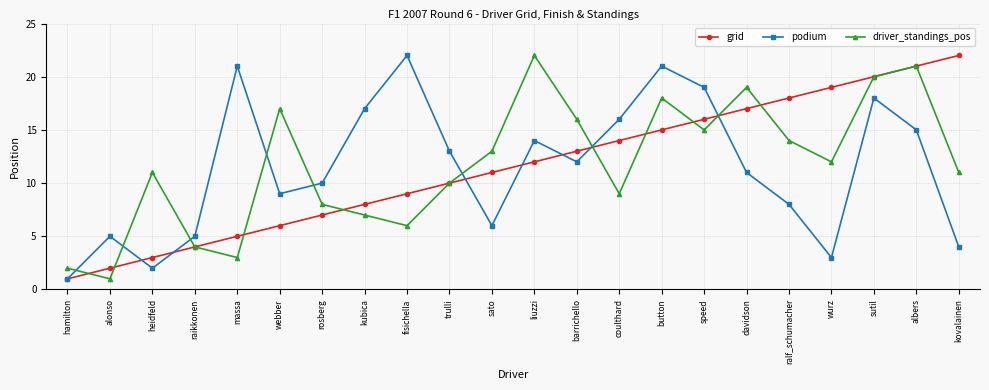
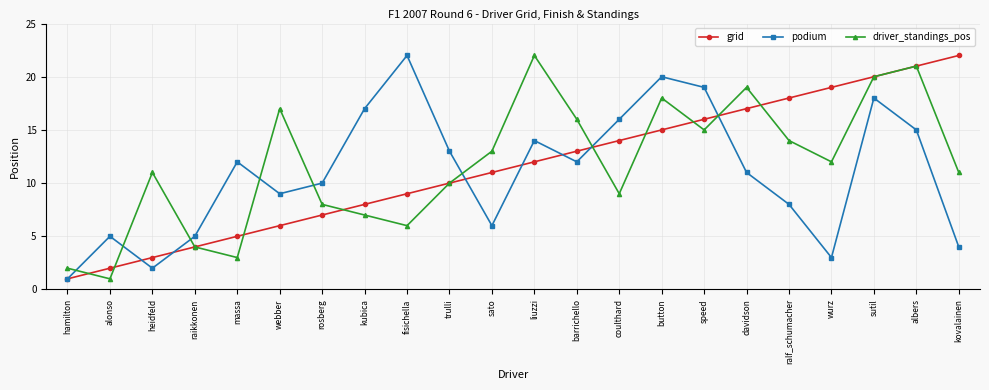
  {
    "grid": {
      "alonso": 2,
      "heidfeld": 3,
      "massa": 5,
      "webber": 6,
      "rosberg": 7,
      "kubica": 8,
      "fisichella": 9,
      "sato": 11,
      "liuzzi": 12,
      "barrichello": 13,
      "coulthard": 14,
      "button": 15,
      "speed": 16,
      "davidson": 17,
      "ralf_schumacher": 18,
      "wurz": 19,
      "kovalainen": 22
    },
    "podium": {
      "alonso": 5,
      "heidfeld": 2,
      "raikkonen": 5,
-     "massa": 21,
+     "massa": 12,
      "webber": 9,
      "rosberg": 10,
      "kubica": 17,
      "fisichella": 22,
      "trulli": 13,
      "sato": 6,
      "liuzzi": 14,
      "barrichello": 12,
      "coulthard": 16,
-     "button": 21,
+     "button": 20,
      "speed": 19,
      "davidson": 11,
      "ralf_schumacher": 8,
      "wurz": 3,
      "sutil": 18,
      "albers": 15,
      "kovalainen": 4
    },
    "driver_standings_pos": {
      "hamilton": 2,
      "alonso": 1,
      "heidfeld": 11,
      "massa": 3,
      "webber": 17,
      "rosberg": 8,
      "kubica": 7,
      "fisichella": 6,
      "sato": 13,
      "liuzzi": 22,
      "barrichello": 16,
      "coulthard": 9,
      "button": 18,
      "speed": 15,
      "davidson": 19,
      "ralf_schumacher": 14,
      "wurz": 12,
      "kovalainen": 11
    }
  }
